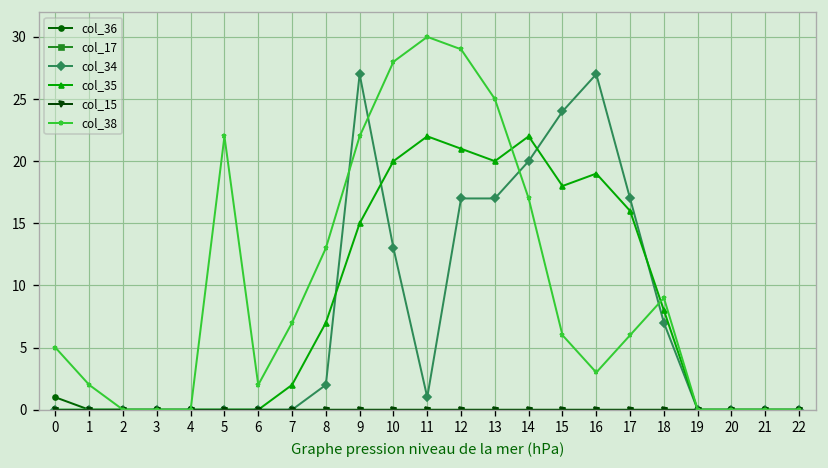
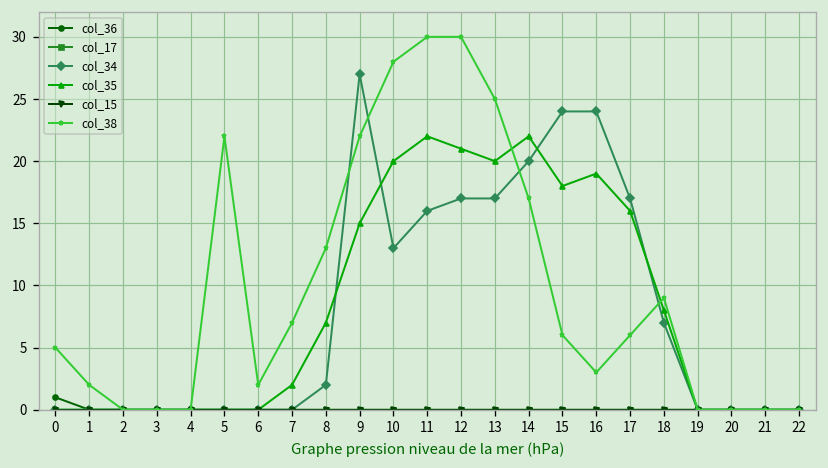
  {
    "col_34": {
      "8": 2,
      "9": 27,
      "10": 13,
-     "11": 1,
+     "11": 16,
      "12": 17,
      "13": 17,
      "14": 20,
      "15": 24,
-     "16": 27,
+     "16": 24,
      "17": 17,
      "18": 7
    },
    "col_35": {
      "7": 2,
      "8": 7,
      "9": 15,
      "10": 20,
      "11": 22,
      "12": 21,
      "13": 20,
      "14": 22,
      "15": 18,
      "16": 19,
      "17": 16,
      "18": 8
    },
    "col_38": {
      "0": 5,
      "1": 2,
      "5": 22,
      "6": 2,
      "7": 7,
      "8": 13,
      "9": 22,
      "10": 28,
      "11": 30,
-     "12": 29,
+     "12": 30,
      "13": 25,
      "14": 17,
      "15": 6,
      "16": 3,
      "17": 6,
      "18": 9
    }
  }
